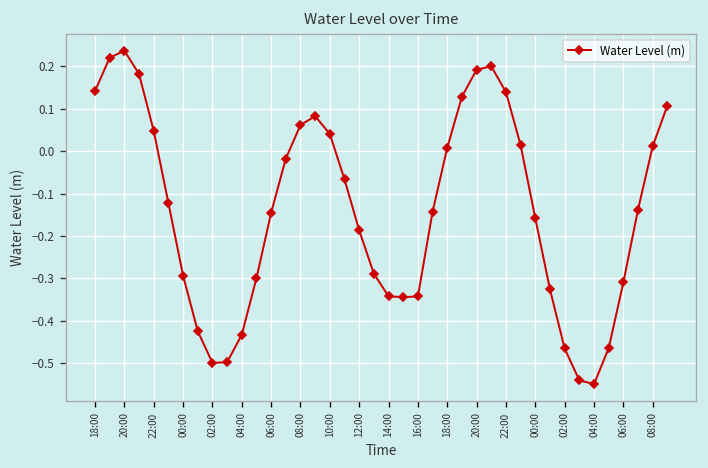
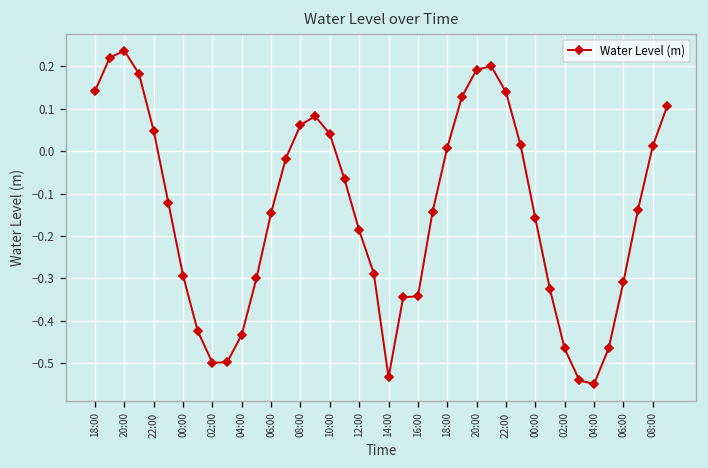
  {
    "10:00": 0.04,
    "12:00": -0.19,
-   "14:00": -0.34,
+   "14:00": -0.53,
    "16:00": -0.34
  }
